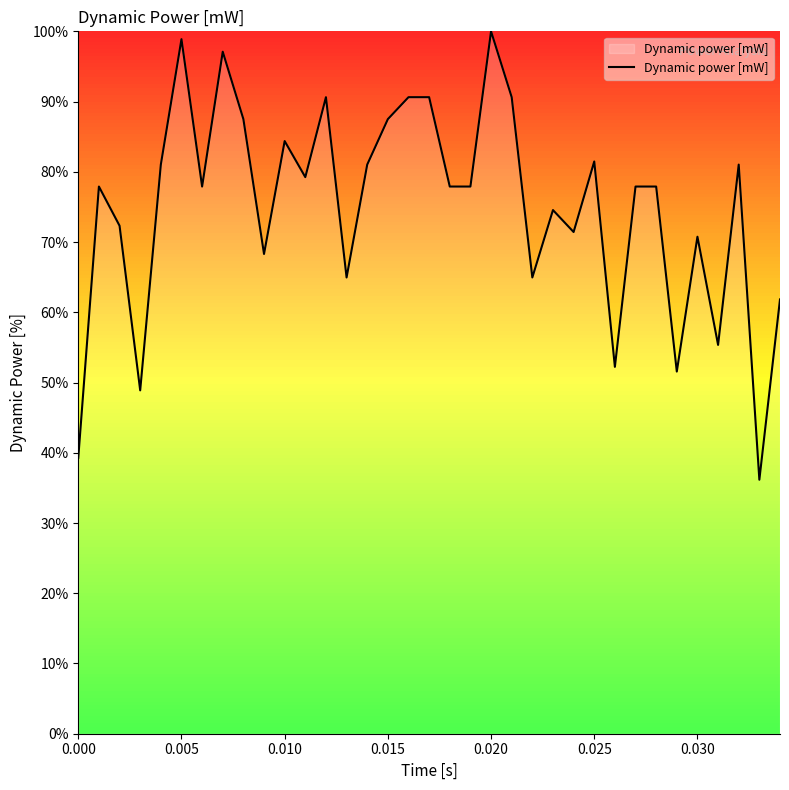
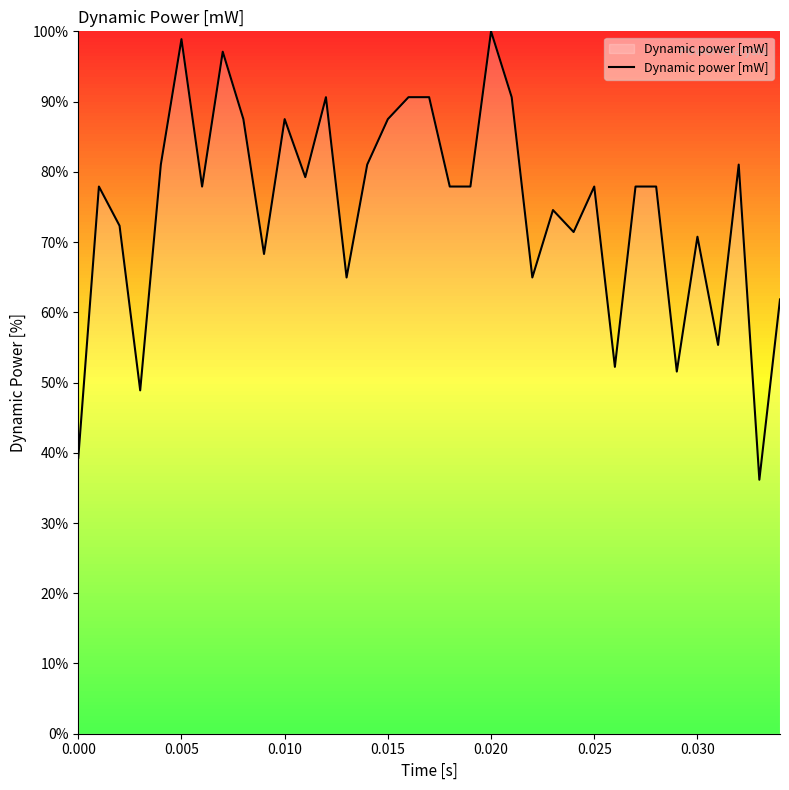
  {
    "0.000": "39%",
    "0.005": "99%",
-   "0.010": "84%",
+   "0.010": "88%",
    "0.015": "88%",
    "0.020": "100%",
-   "0.025": "81%",
+   "0.025": "78%",
    "0.030": "71%"
  }
